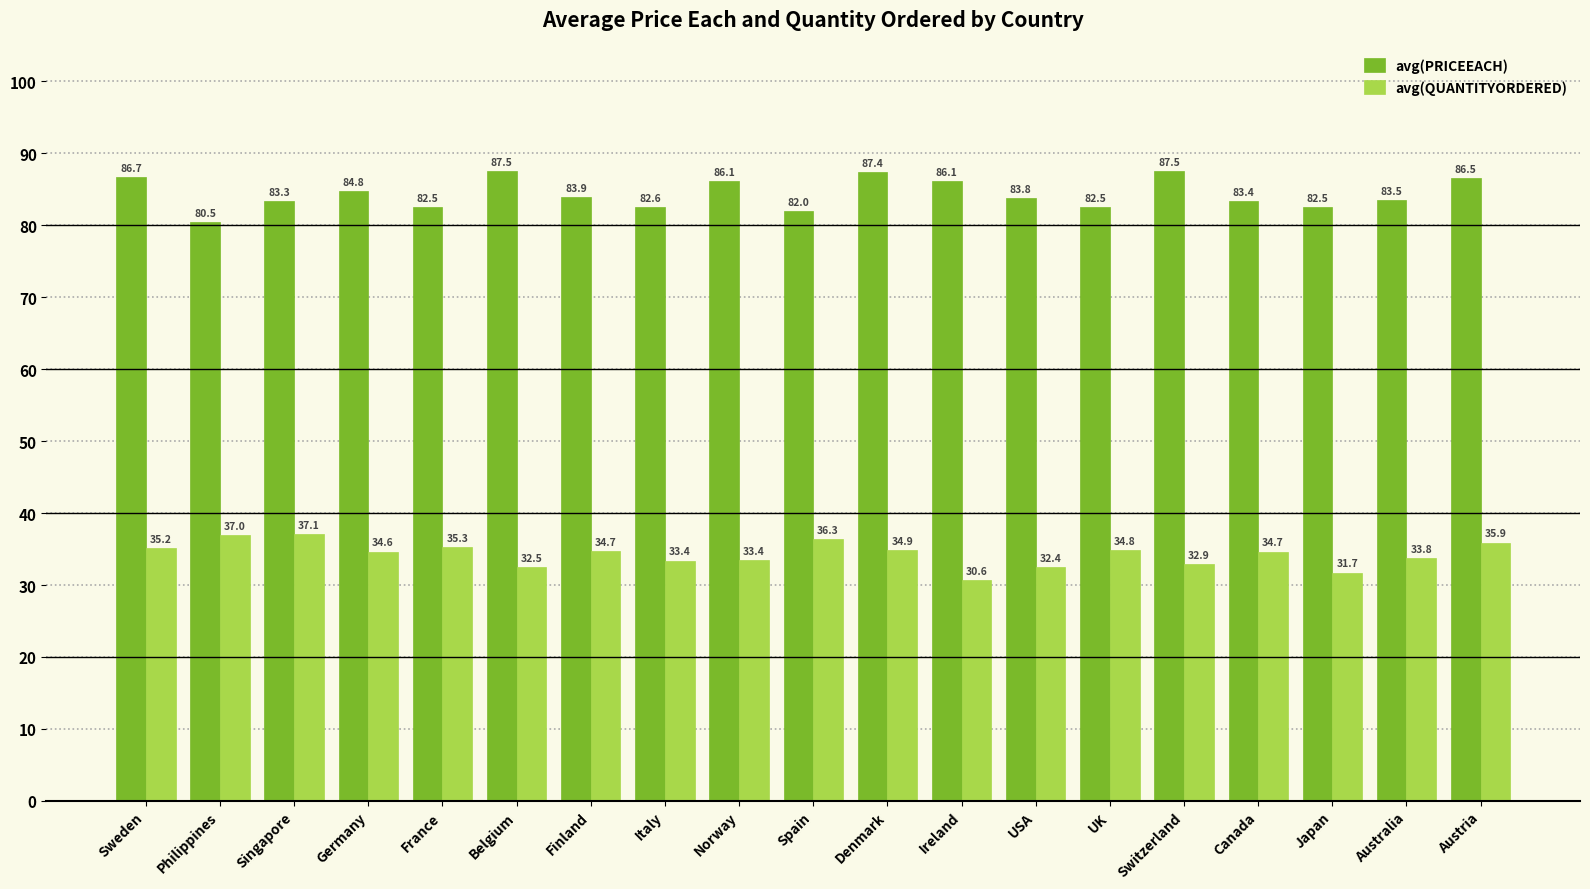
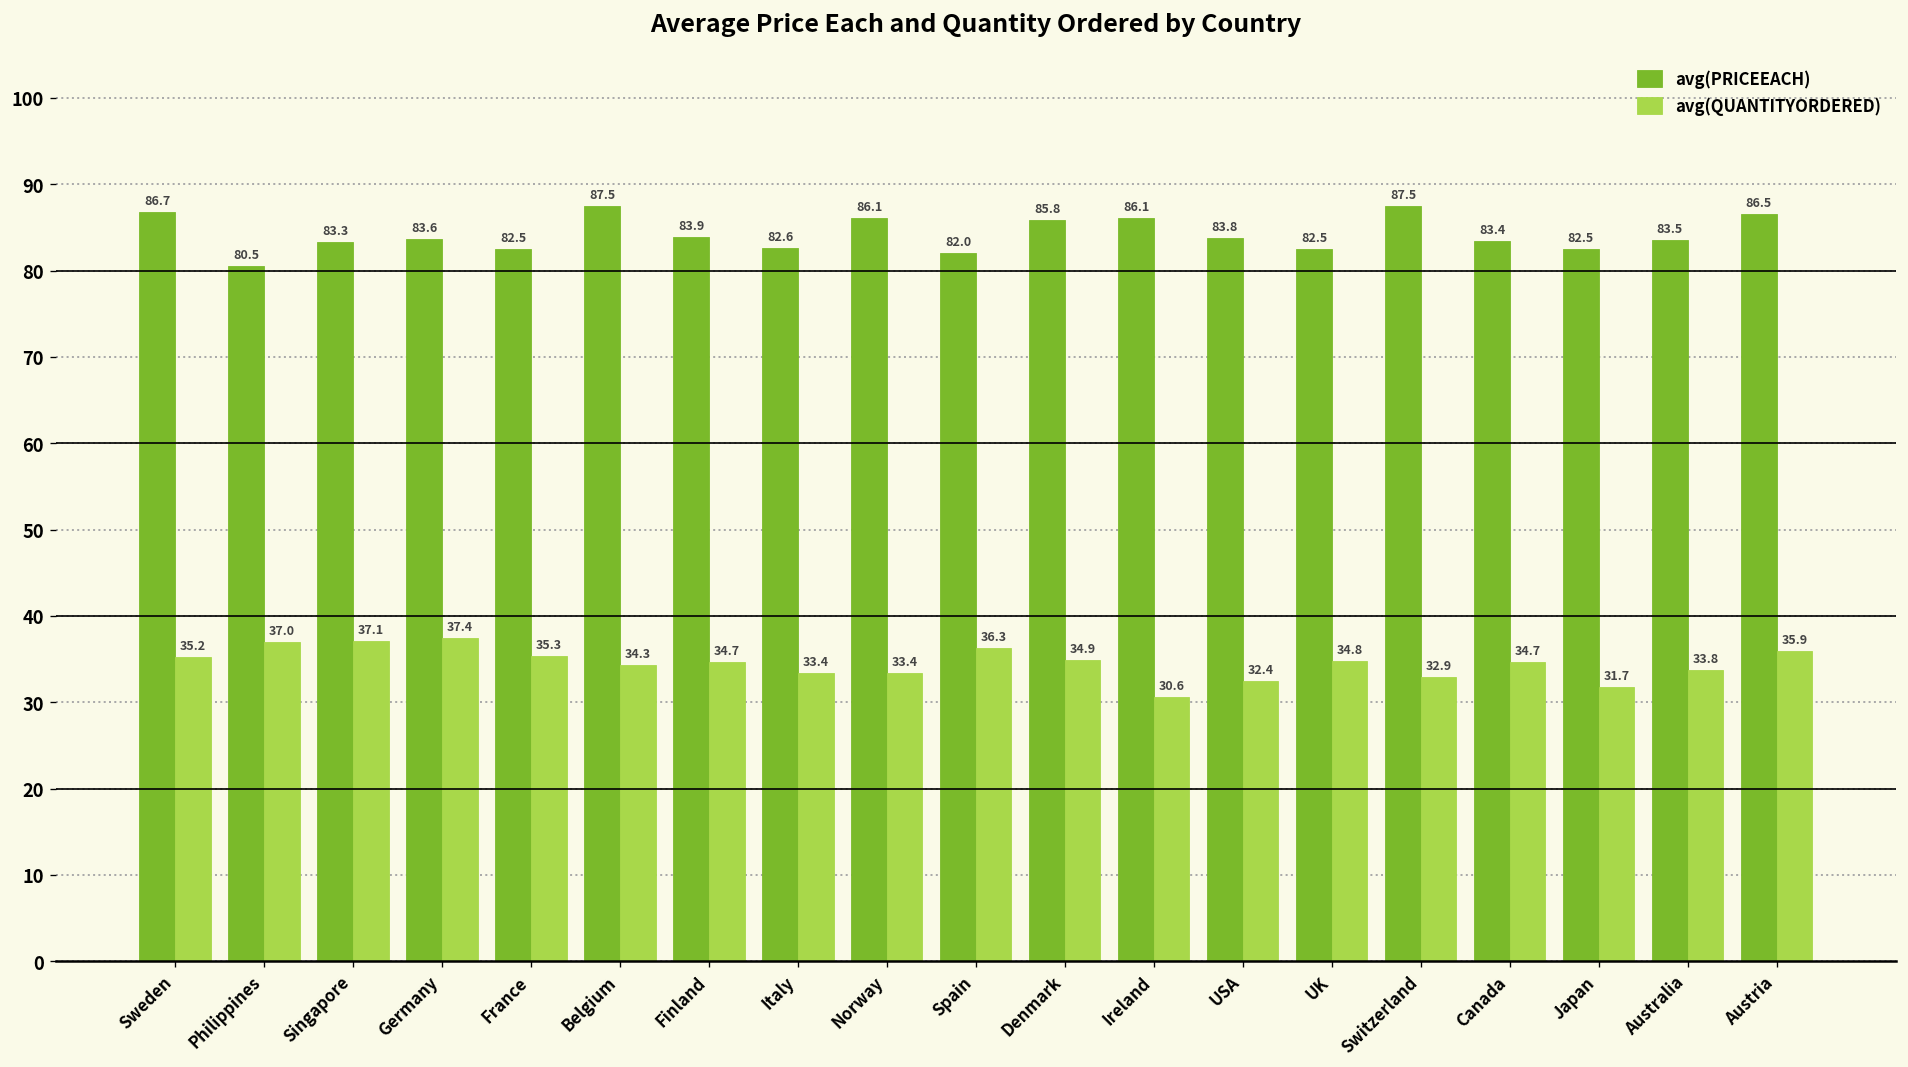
  {
    "avg(PRICEEACH)": {
      "Sweden": 86.7,
      "Philippines": 80.5,
      "Singapore": 83.3,
-     "Germany": 84.8,
+     "Germany": 83.6,
      "France": 82.5,
      "Belgium": 87.5,
      "Finland": 83.9,
      "Italy": 82.6,
      "Norway": 86.1,
      "Spain": 82.0,
-     "Denmark": 87.4,
+     "Denmark": 85.8,
      "Ireland": 86.1,
      "USA": 83.8,
      "UK": 82.5,
      "Switzerland": 87.5,
      "Canada": 83.4,
      "Japan": 82.5,
      "Australia": 83.5,
      "Austria": 86.5
    },
    "avg(QUANTITYORDERED)": {
      "Sweden": 35.2,
      "Philippines": 37.0,
      "Singapore": 37.1,
-     "Germany": 34.6,
+     "Germany": 37.4,
      "France": 35.3,
-     "Belgium": 32.5,
+     "Belgium": 34.3,
      "Finland": 34.7,
      "Italy": 33.4,
      "Norway": 33.4,
      "Spain": 36.3,
      "Denmark": 34.9,
      "Ireland": 30.6,
      "USA": 32.4,
      "UK": 34.8,
      "Switzerland": 32.9,
      "Canada": 34.7,
      "Japan": 31.7,
      "Australia": 33.8,
      "Austria": 35.9
    }
  }
